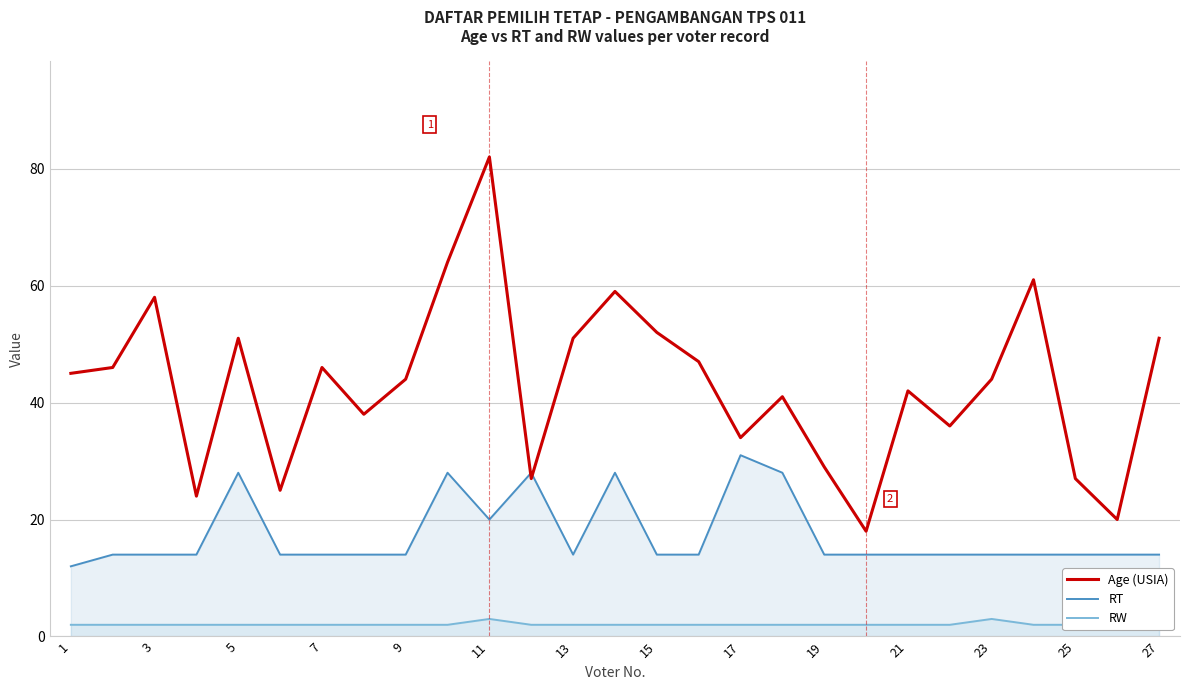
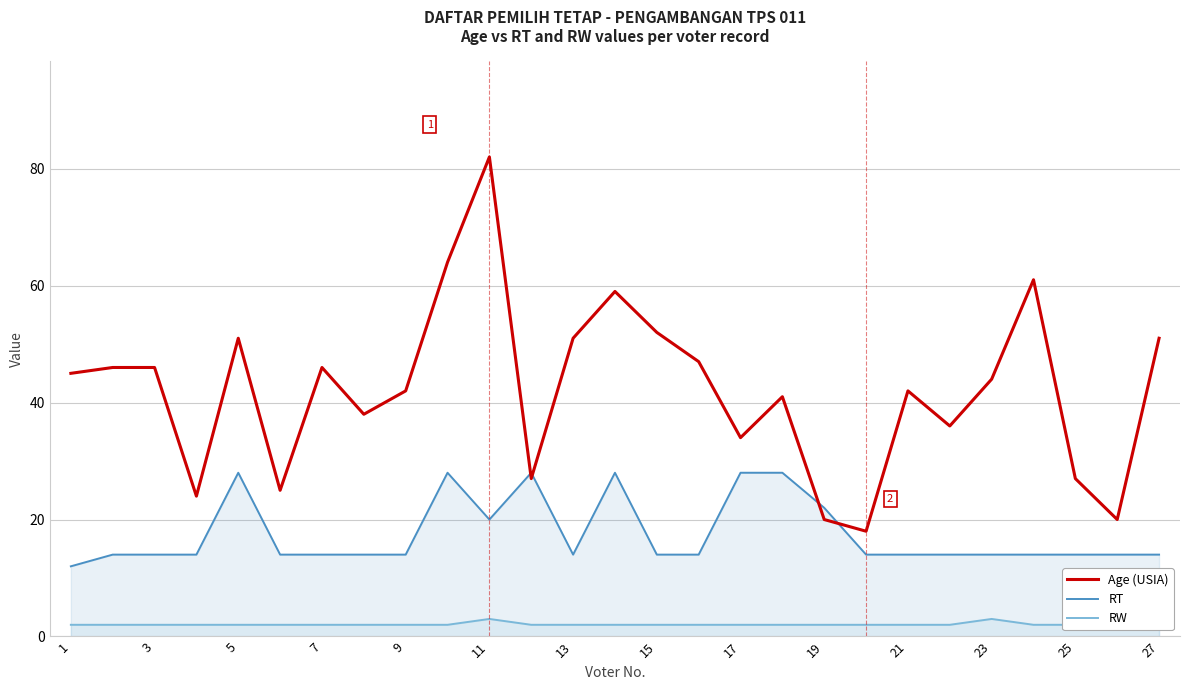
  {
    "Age (USIA)": {
      "1": 45,
-     "3": 58,
+     "3": 46,
      "5": 51,
      "7": 46,
-     "9": 44,
+     "9": 42,
      "11": 82,
      "13": 51,
      "15": 52,
      "17": 34,
-     "19": 29,
+     "19": 20,
      "21": 42,
      "23": 44,
      "25": 27,
      "27": 51
    },
    "RT": {
      "1": 12,
      "3": 14,
      "5": 28,
      "7": 14,
      "9": 14,
      "11": 20,
      "13": 14,
      "15": 14,
-     "17": 31,
-     "19": 14,
+     "17": 28,
+     "19": 22,
      "21": 14,
      "23": 14,
      "25": 14,
      "27": 14
    },
    "RW": {
      "1": 2,
      "3": 2,
      "5": 2,
      "7": 2,
      "9": 2,
      "11": 3,
      "13": 2,
      "15": 2,
      "17": 2,
      "19": 2,
      "21": 2,
      "23": 3
    }
  }
